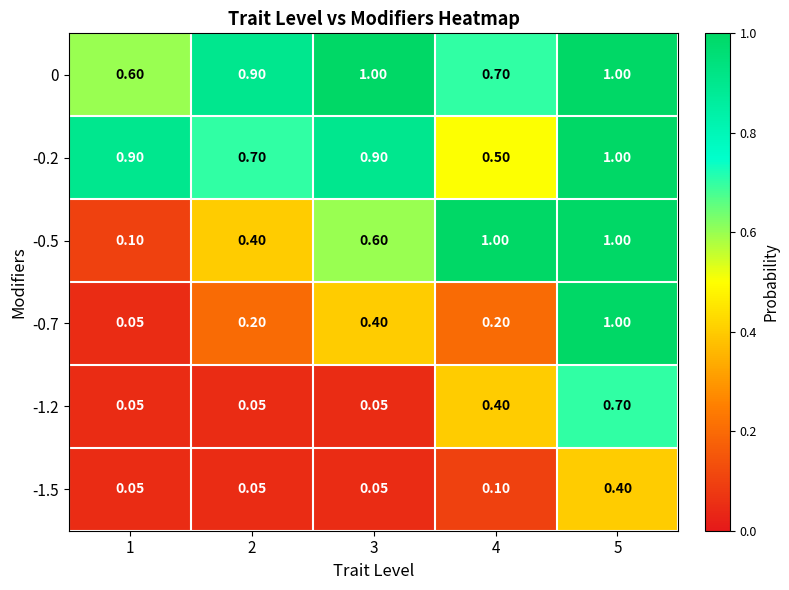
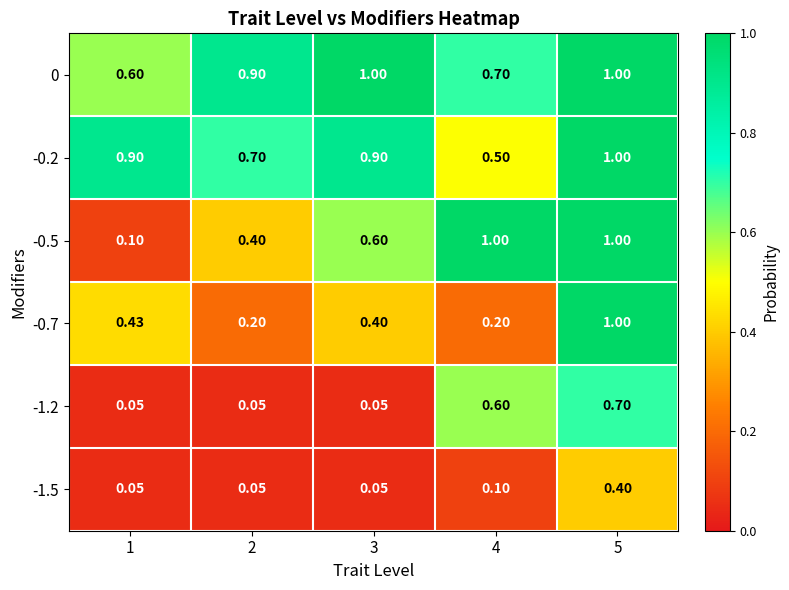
  {
    "0": {
      "1": 0.60,
      "2": 0.90,
      "3": 1.00,
      "4": 0.70,
      "5": 1.00
    },
    "-0.2": {
      "1": 0.90,
      "2": 0.70,
      "3": 0.90,
      "4": 0.50,
      "5": 1.00
    },
    "-0.5": {
      "1": 0.10,
      "2": 0.40,
      "3": 0.60,
      "4": 1.00,
      "5": 1.00
    },
    "-0.7": {
-     "1": 0.05,
+     "1": 0.43,
      "2": 0.20,
      "3": 0.40,
      "4": 0.20,
      "5": 1.00
    },
    "-1.2": {
      "1": 0.05,
      "2": 0.05,
      "3": 0.05,
-     "4": 0.40,
+     "4": 0.60,
      "5": 0.70
    },
    "-1.5": {
      "1": 0.05,
      "2": 0.05,
      "3": 0.05,
      "4": 0.10,
      "5": 0.40
    }
  }
